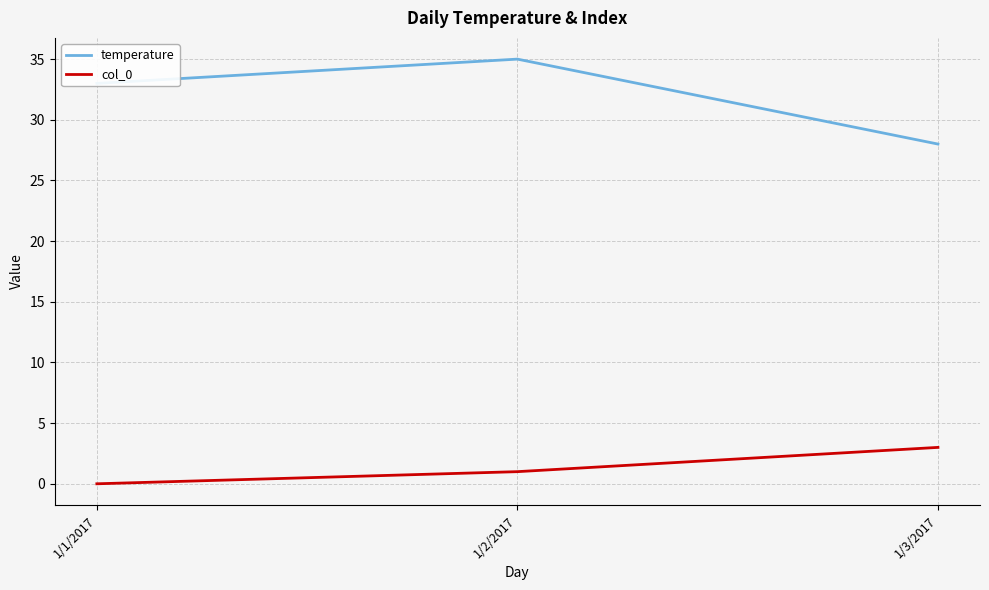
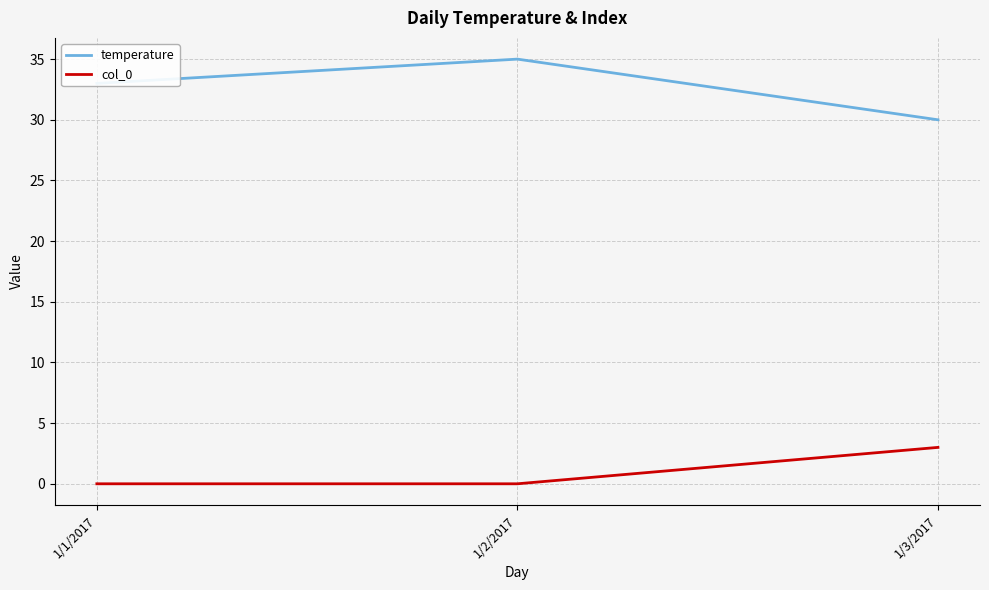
  {
    "temperature": {
      "1/2/2017": 35,
-     "1/3/2017": 28
+     "1/3/2017": 30
    },
    "col_0": {
      "1/1/2017": 0,
-     "1/2/2017": 1,
+     "1/2/2017": 0,
      "1/3/2017": 3
    }
  }
